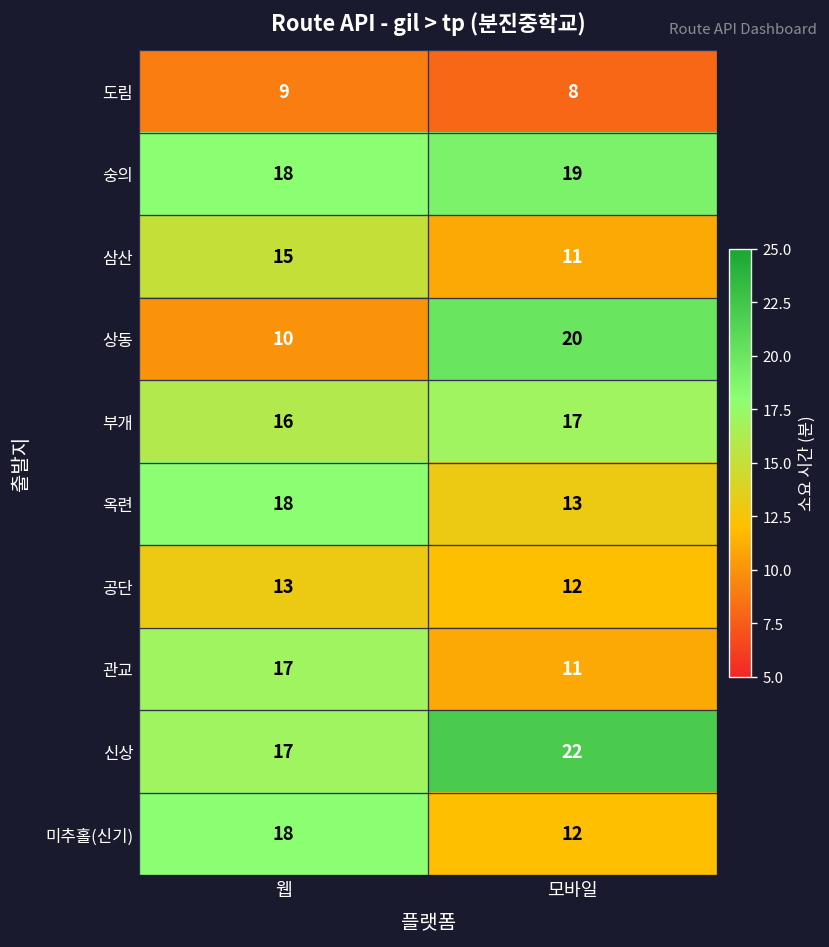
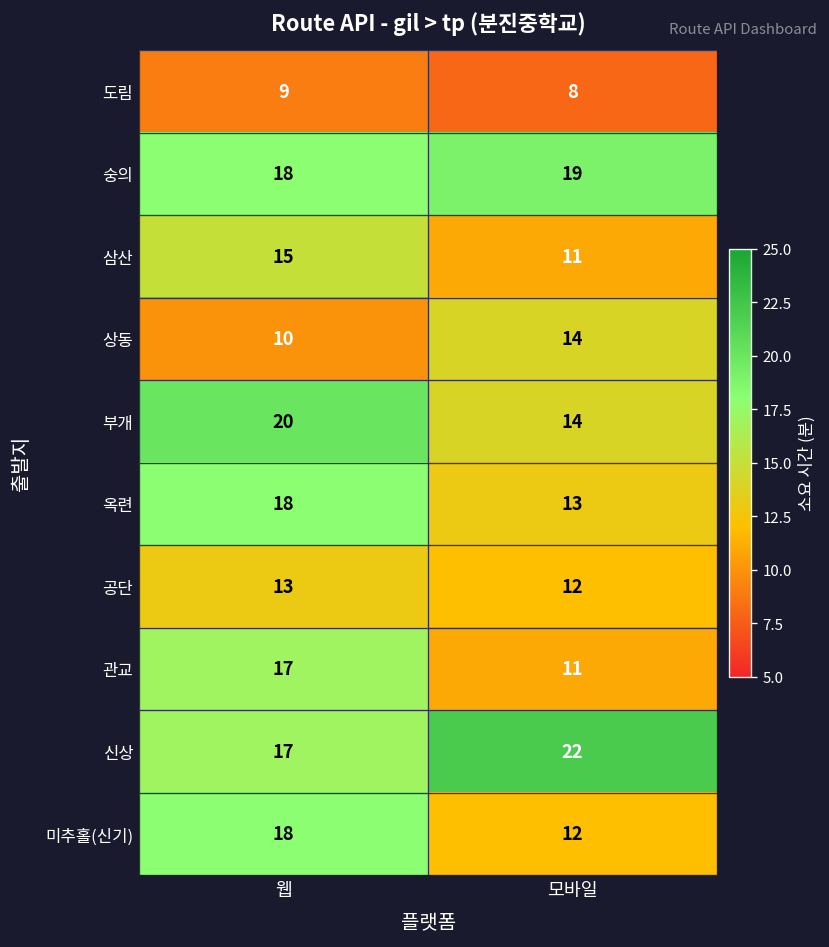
  {
    "도림": {
      "웹": 9,
      "모바일": 8
    },
    "숭의": {
      "웹": 18,
      "모바일": 19
    },
    "삼산": {
      "웹": 15,
      "모바일": 11
    },
    "상동": {
      "웹": 10,
-     "모바일": 20
+     "모바일": 14
    },
    "부개": {
-     "웹": 16,
-     "모바일": 17
+     "웹": 20,
+     "모바일": 14
    },
    "옥련": {
      "웹": 18,
      "모바일": 13
    },
    "공단": {
      "웹": 13,
      "모바일": 12
    },
    "관교": {
      "웹": 17,
      "모바일": 11
    },
    "신상": {
      "웹": 17,
      "모바일": 22
    },
    "미추홀(신기)": {
      "웹": 18,
      "모바일": 12
    }
  }
